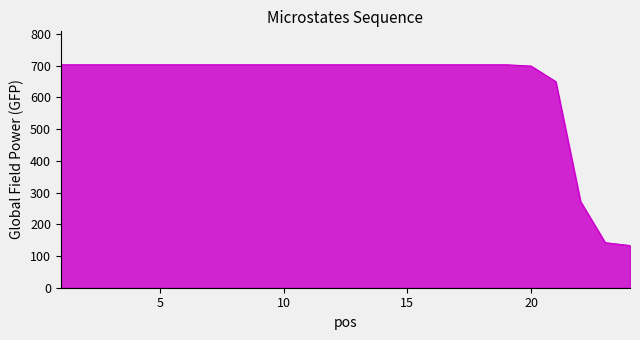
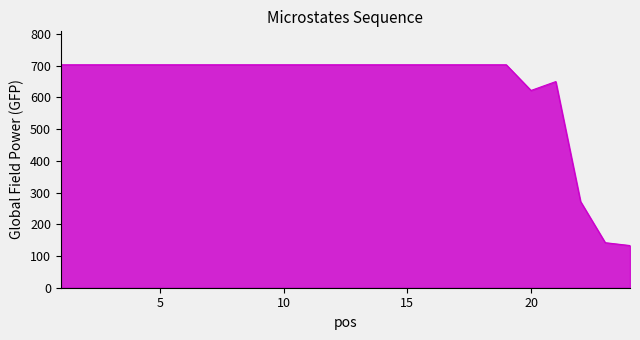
  {
    "5": 700,
    "10": 700,
    "15": 700,
-   "20": 700
+   "20": 620
  }
